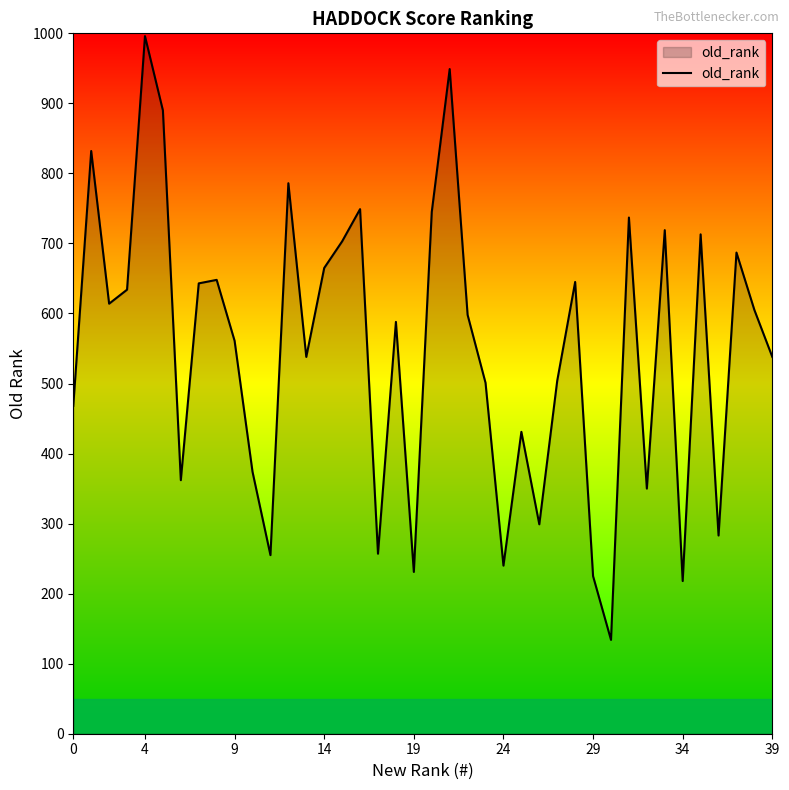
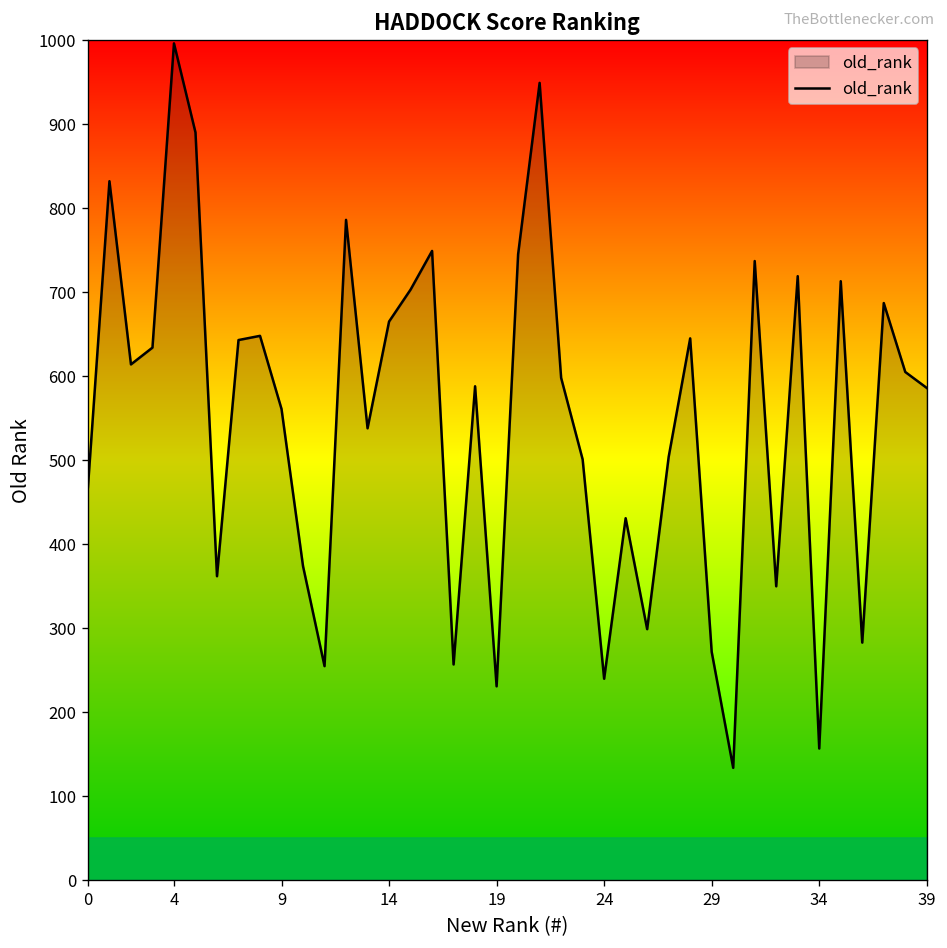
  {
    "0": 470,
    "4": 1000,
    "9": 560,
    "14": 670,
    "19": 230,
    "24": 240,
-   "29": 230,
-   "34": 220,
-   "39": 540
+   "29": 270,
+   "34": 160,
+   "39": 590
  }
